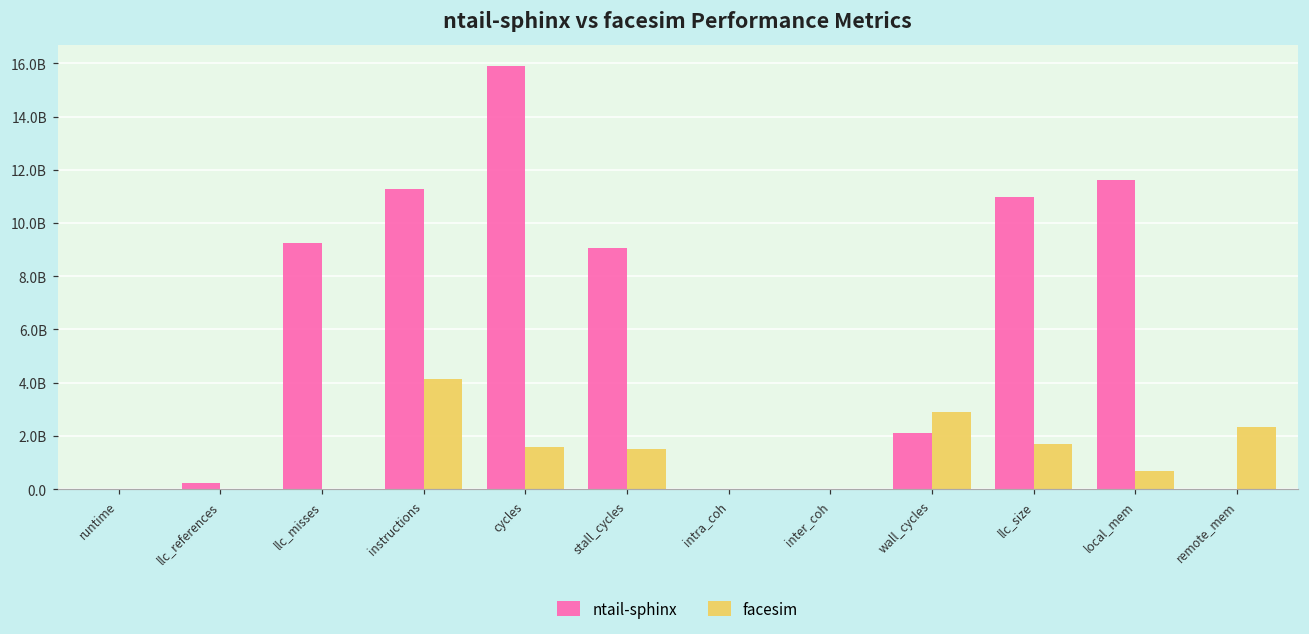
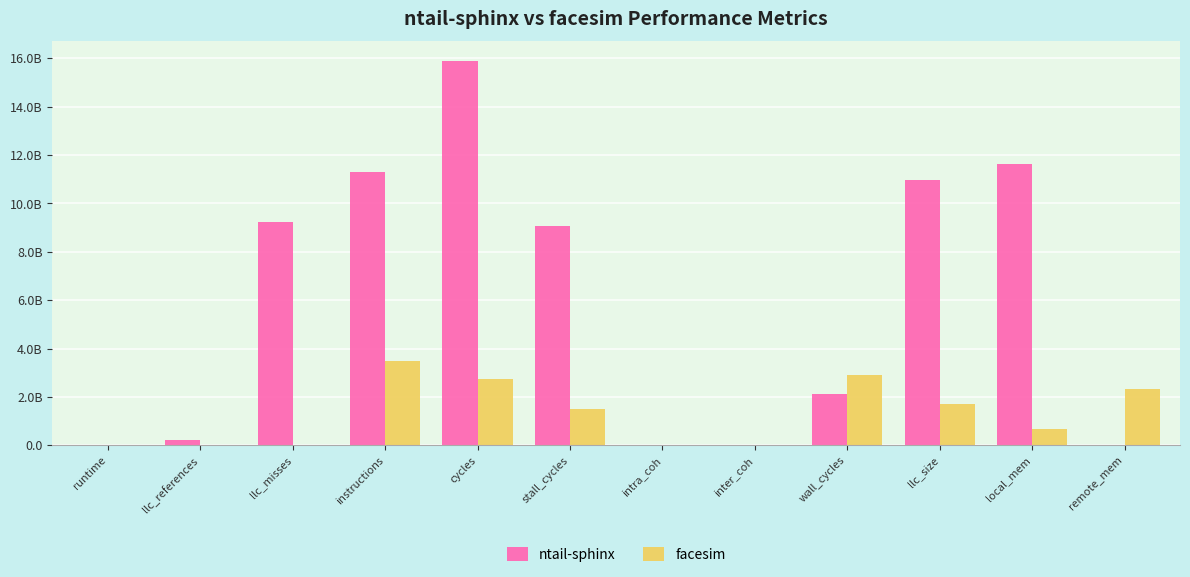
  {
    "ntail-sphinx": {
      "llc_references": 200000000,
      "llc_misses": 9200000000,
      "instructions": 11300000000,
      "cycles": 15900000000,
      "stall_cycles": 9100000000,
      "wall_cycles": 2100000000,
      "llc_size": 11000000000,
      "local_mem": 11600000000
    },
    "facesim": {
-     "instructions": 4200000000,
-     "cycles": 1600000000,
+     "instructions": 3500000000,
+     "cycles": 2700000000,
      "stall_cycles": 1500000000,
      "wall_cycles": 2900000000,
      "llc_size": 1700000000,
      "local_mem": 700000000,
      "remote_mem": 2300000000
    }
  }
